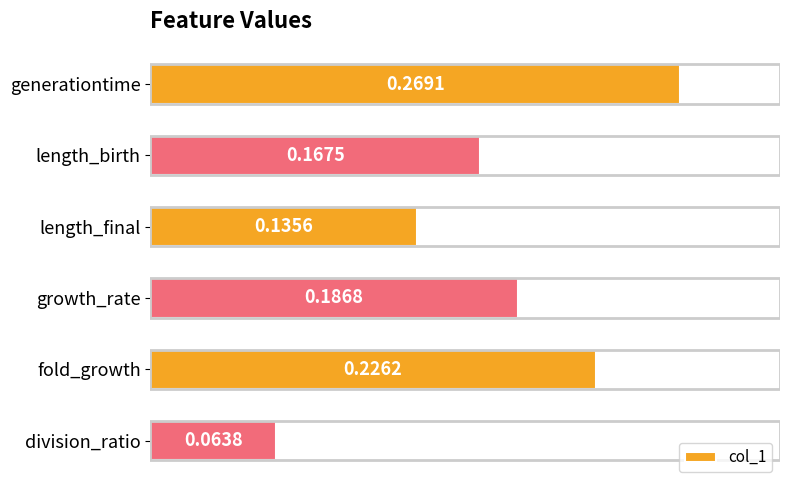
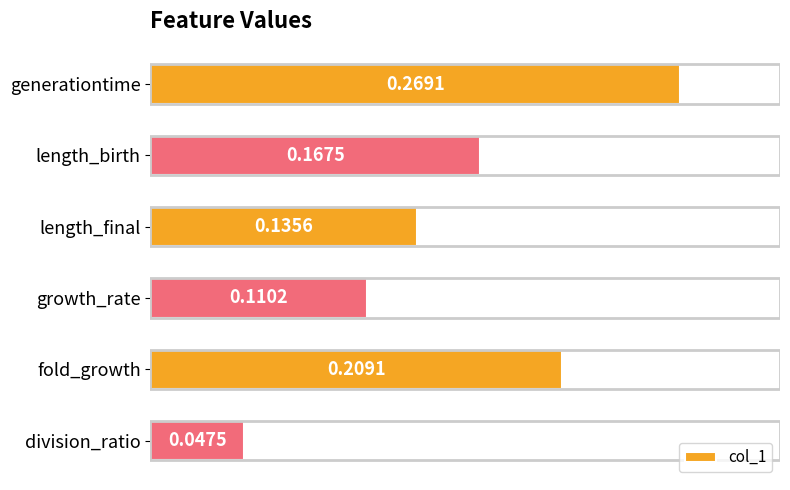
  {
    "generationtime": 0.2691,
    "length_birth": 0.1675,
    "length_final": 0.1356,
-   "growth_rate": 0.1868,
-   "fold_growth": 0.2262,
-   "division_ratio": 0.0638
+   "growth_rate": 0.1102,
+   "fold_growth": 0.2091,
+   "division_ratio": 0.0475
  }
